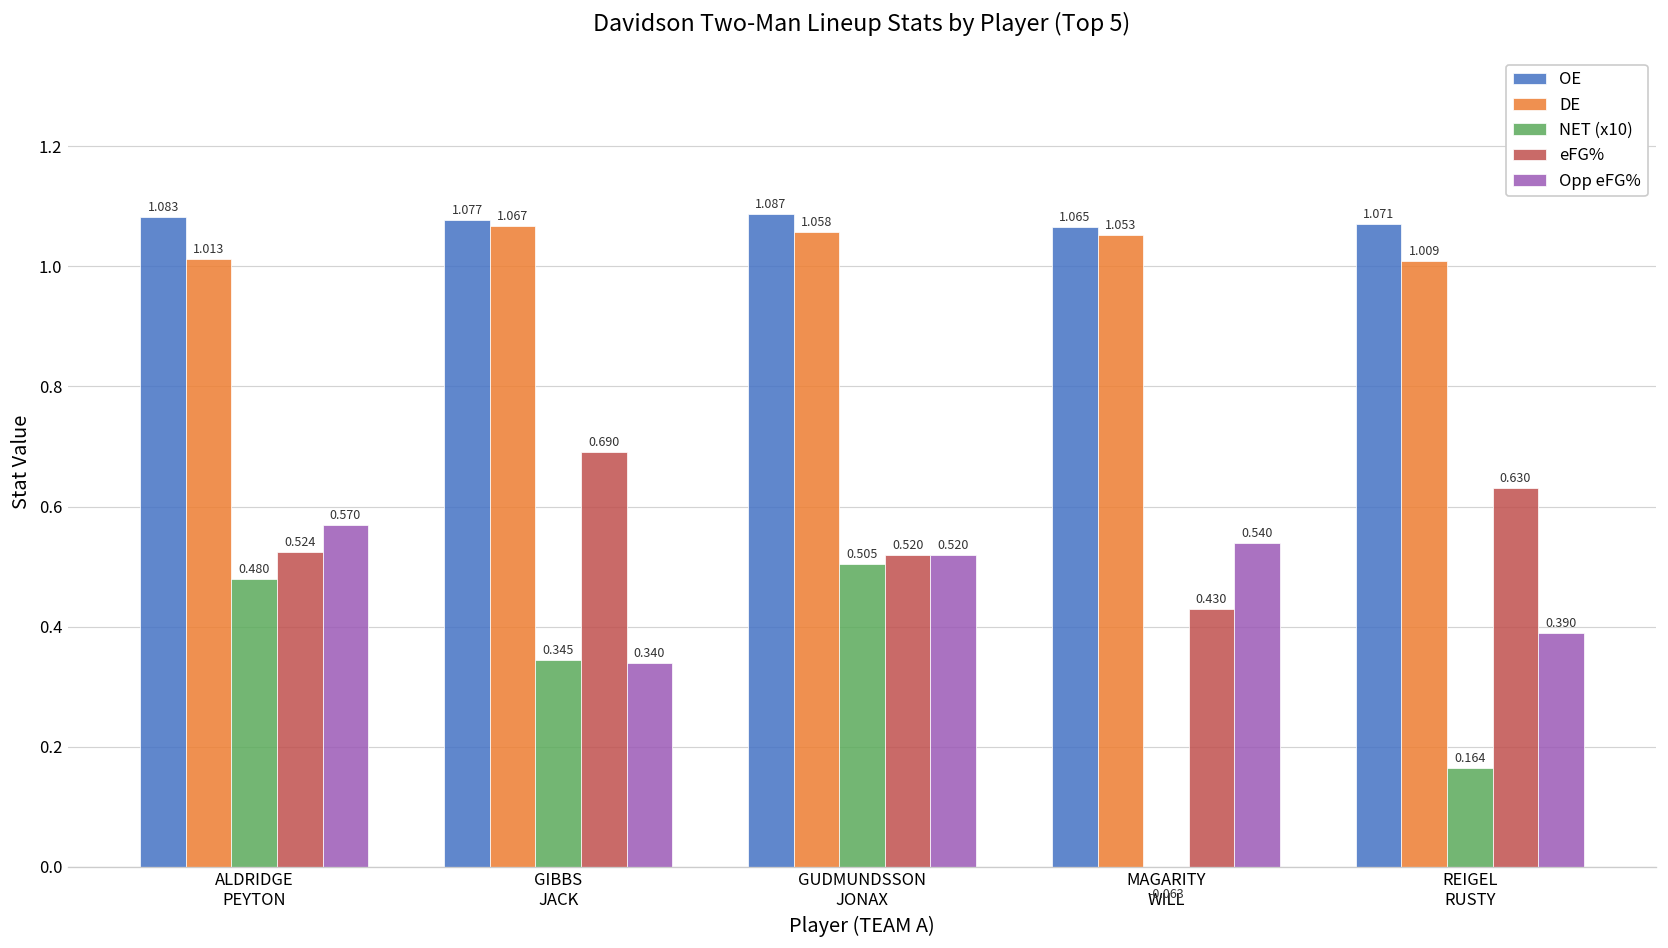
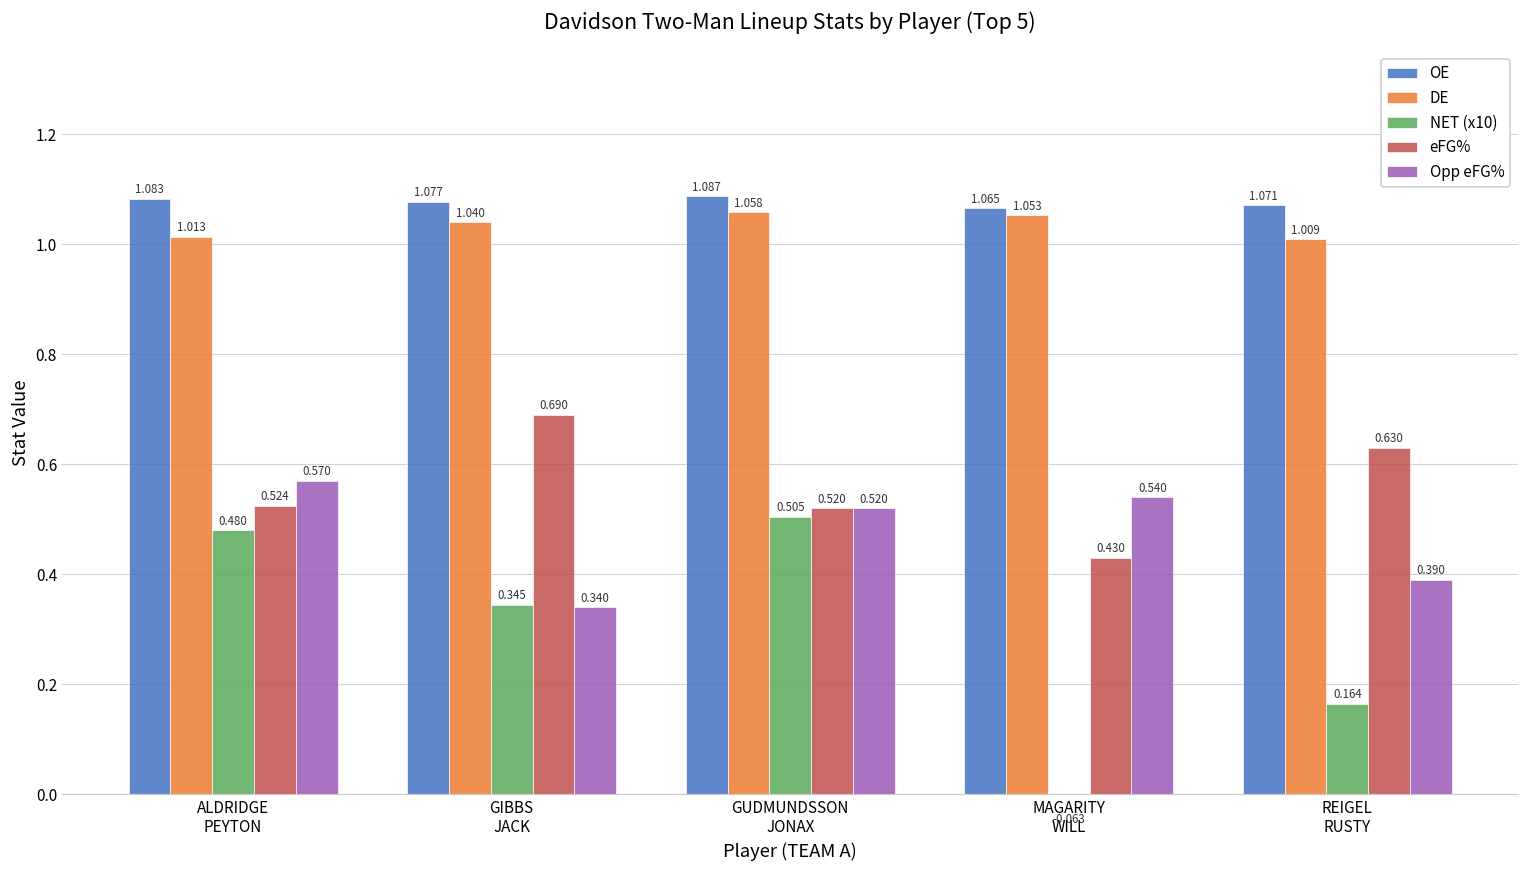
  {
    "OE": {
      "ALDRIDGE PEYTON": 1.083,
      "GIBBS JACK": 1.077,
      "GUDMUNDSSON JONAX": 1.087,
      "MAGARITY WILL": 1.065,
      "REIGEL RUSTY": 1.071
    },
    "DE": {
      "ALDRIDGE PEYTON": 1.013,
-     "GIBBS JACK": 1.067,
+     "GIBBS JACK": 1.040,
      "GUDMUNDSSON JONAX": 1.058,
      "MAGARITY WILL": 1.053,
      "REIGEL RUSTY": 1.009
    },
    "NET (x10)": {
      "ALDRIDGE PEYTON": 0.480,
      "GIBBS JACK": 0.345,
      "GUDMUNDSSON JONAX": 0.505,
      "REIGEL RUSTY": 0.164
    },
    "eFG%": {
      "ALDRIDGE PEYTON": 0.524,
      "GIBBS JACK": 0.690,
      "GUDMUNDSSON JONAX": 0.520,
      "MAGARITY WILL": 0.430,
      "REIGEL RUSTY": 0.630
    },
    "Opp eFG%": {
      "ALDRIDGE PEYTON": 0.570,
      "GIBBS JACK": 0.340,
      "GUDMUNDSSON JONAX": 0.520,
      "MAGARITY WILL": 0.540,
      "REIGEL RUSTY": 0.390
    }
  }
